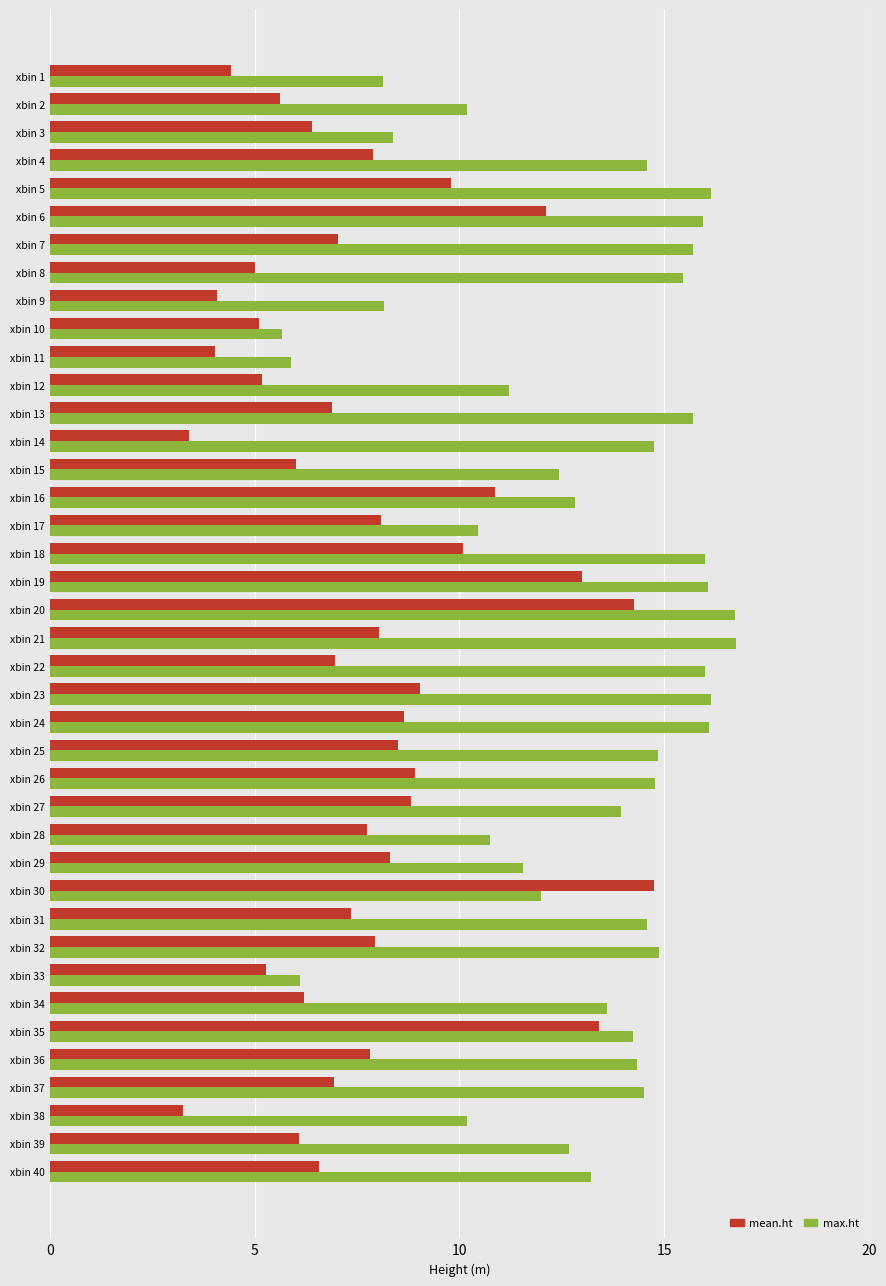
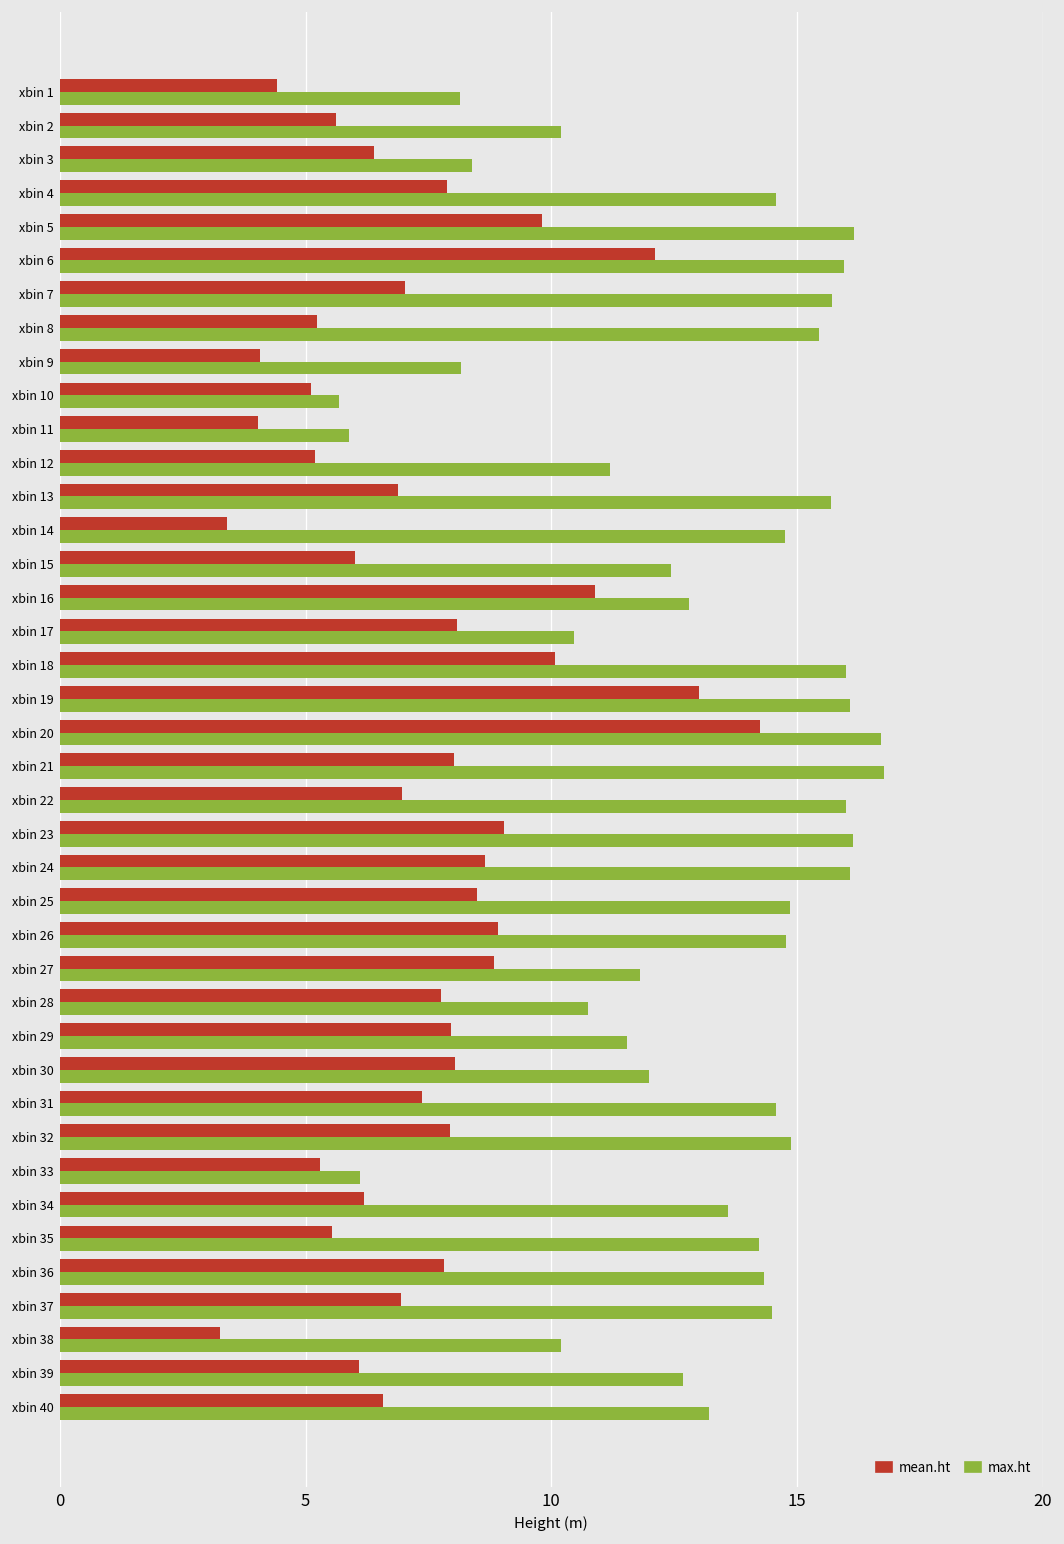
  {
    "mean.ht": {
      "xbin 1": 4.4,
      "xbin 2": 5.6,
      "xbin 3": 6.4,
      "xbin 4": 7.9,
      "xbin 5": 9.8,
      "xbin 6": 12.1,
      "xbin 7": 7.0,
-     "xbin 8": 5.0,
+     "xbin 8": 5.2,
      "xbin 9": 4.1,
      "xbin 10": 5.1,
      "xbin 11": 4.0,
      "xbin 12": 5.2,
      "xbin 13": 6.9,
      "xbin 14": 3.4,
      "xbin 15": 6.0,
      "xbin 16": 10.9,
      "xbin 17": 8.1,
      "xbin 18": 10.1,
      "xbin 19": 13.0,
      "xbin 20": 14.3,
      "xbin 21": 8.0,
      "xbin 22": 7.0,
      "xbin 23": 9.0,
      "xbin 24": 8.6,
      "xbin 25": 8.5,
      "xbin 26": 8.9,
      "xbin 27": 8.8,
      "xbin 28": 7.8,
-     "xbin 29": 8.3,
-     "xbin 30": 14.8,
+     "xbin 29": 8.0,
+     "xbin 30": 8.0,
      "xbin 31": 7.4,
      "xbin 32": 7.9,
      "xbin 33": 5.3,
      "xbin 34": 6.2,
-     "xbin 35": 13.4,
+     "xbin 35": 5.5,
      "xbin 36": 7.8,
      "xbin 37": 6.9,
      "xbin 38": 3.3,
      "xbin 39": 6.1,
      "xbin 40": 6.6
    },
    "max.ht": {
      "xbin 1": 8.1,
      "xbin 2": 10.2,
      "xbin 3": 8.4,
      "xbin 4": 14.6,
      "xbin 5": 16.2,
      "xbin 6": 16.0,
      "xbin 7": 15.7,
      "xbin 8": 15.5,
      "xbin 9": 8.2,
      "xbin 10": 5.7,
      "xbin 11": 5.9,
      "xbin 12": 11.2,
      "xbin 13": 15.7,
      "xbin 14": 14.8,
      "xbin 15": 12.4,
      "xbin 16": 12.8,
      "xbin 17": 10.5,
      "xbin 18": 16.0,
      "xbin 19": 16.1,
      "xbin 20": 16.7,
      "xbin 21": 16.8,
      "xbin 22": 16.0,
      "xbin 23": 16.1,
      "xbin 24": 16.1,
      "xbin 25": 14.8,
      "xbin 26": 14.8,
-     "xbin 27": 13.9,
+     "xbin 27": 11.8,
      "xbin 28": 10.7,
      "xbin 29": 11.5,
      "xbin 30": 12.0,
      "xbin 31": 14.6,
      "xbin 32": 14.9,
      "xbin 33": 6.1,
      "xbin 34": 13.6,
      "xbin 35": 14.2,
      "xbin 36": 14.3,
      "xbin 37": 14.5,
      "xbin 38": 10.2,
      "xbin 39": 12.7,
      "xbin 40": 13.2
    }
  }
